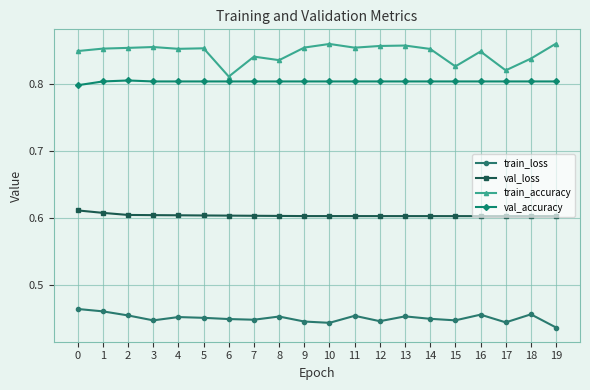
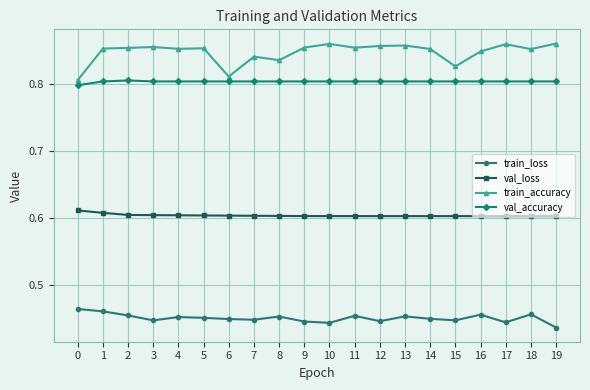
  {
    "train_accuracy": {
-     "0": 0.85,
+     "0": 0.81,
      "1": 0.85,
      "2": 0.85,
      "3": 0.85,
      "4": 0.85,
      "5": 0.85,
      "6": 0.81,
      "7": 0.84,
      "8": 0.83,
      "9": 0.85,
      "10": 0.86,
      "11": 0.85,
      "12": 0.86,
      "13": 0.86,
      "14": 0.85,
      "15": 0.83,
      "16": 0.85,
-     "17": 0.82,
-     "18": 0.84,
+     "17": 0.86,
+     "18": 0.85,
      "19": 0.86
    }
  }
